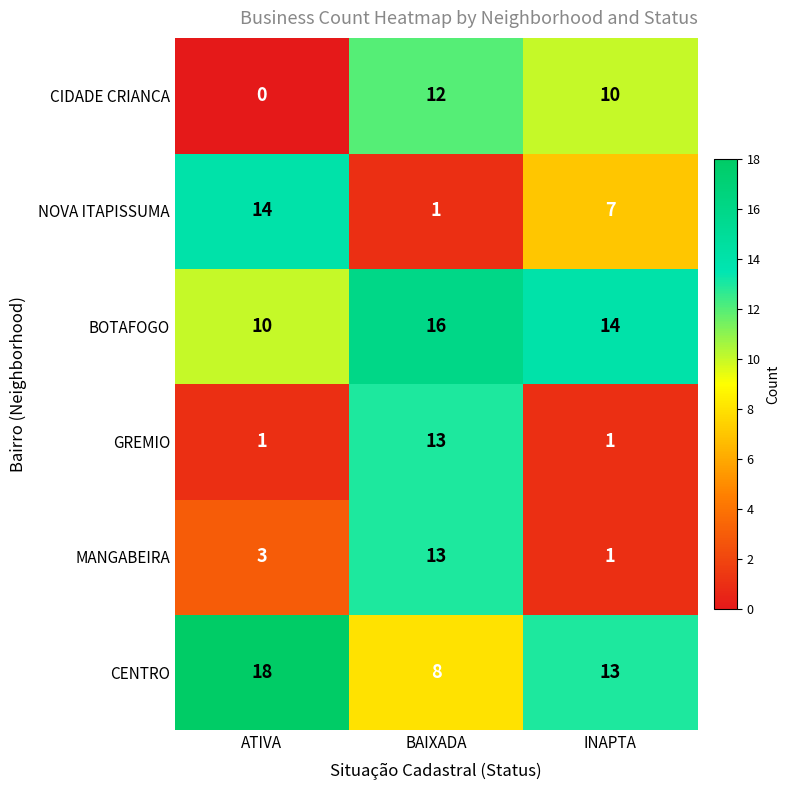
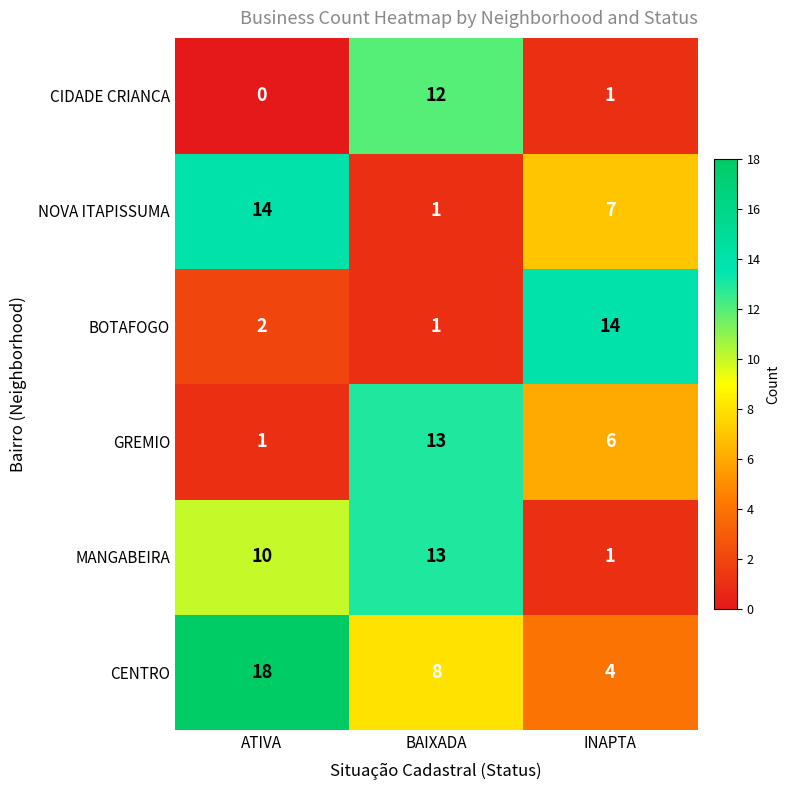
  {
    "CIDADE CRIANCA": {
      "ATIVA": 0,
      "BAIXADA": 12,
-     "INAPTA": 10
+     "INAPTA": 1
    },
    "NOVA ITAPISSUMA": {
      "ATIVA": 14,
      "BAIXADA": 1,
      "INAPTA": 7
    },
    "BOTAFOGO": {
-     "ATIVA": 10,
-     "BAIXADA": 16,
+     "ATIVA": 2,
+     "BAIXADA": 1,
      "INAPTA": 14
    },
    "GREMIO": {
      "ATIVA": 1,
      "BAIXADA": 13,
-     "INAPTA": 1
+     "INAPTA": 6
    },
    "MANGABEIRA": {
-     "ATIVA": 3,
+     "ATIVA": 10,
      "BAIXADA": 13,
      "INAPTA": 1
    },
    "CENTRO": {
      "ATIVA": 18,
      "BAIXADA": 8,
-     "INAPTA": 13
+     "INAPTA": 4
    }
  }
